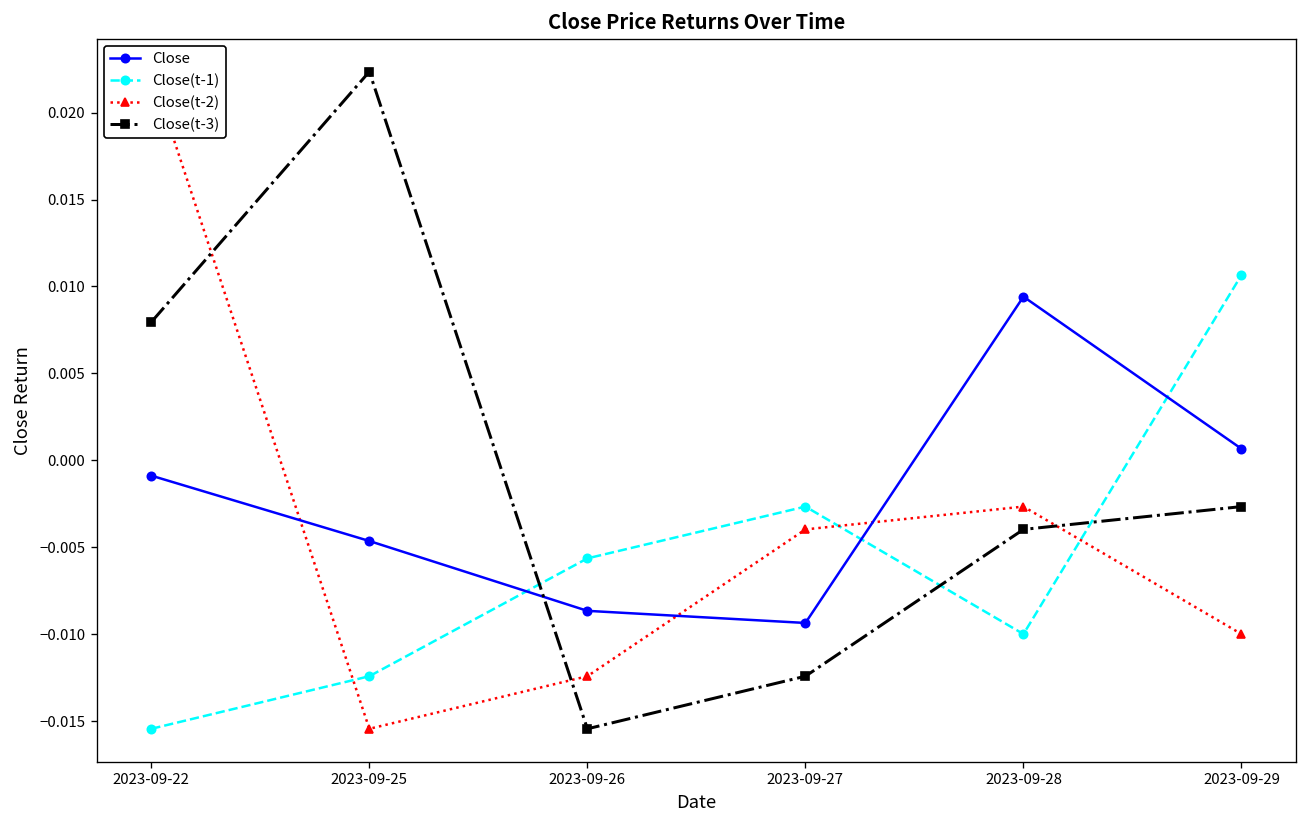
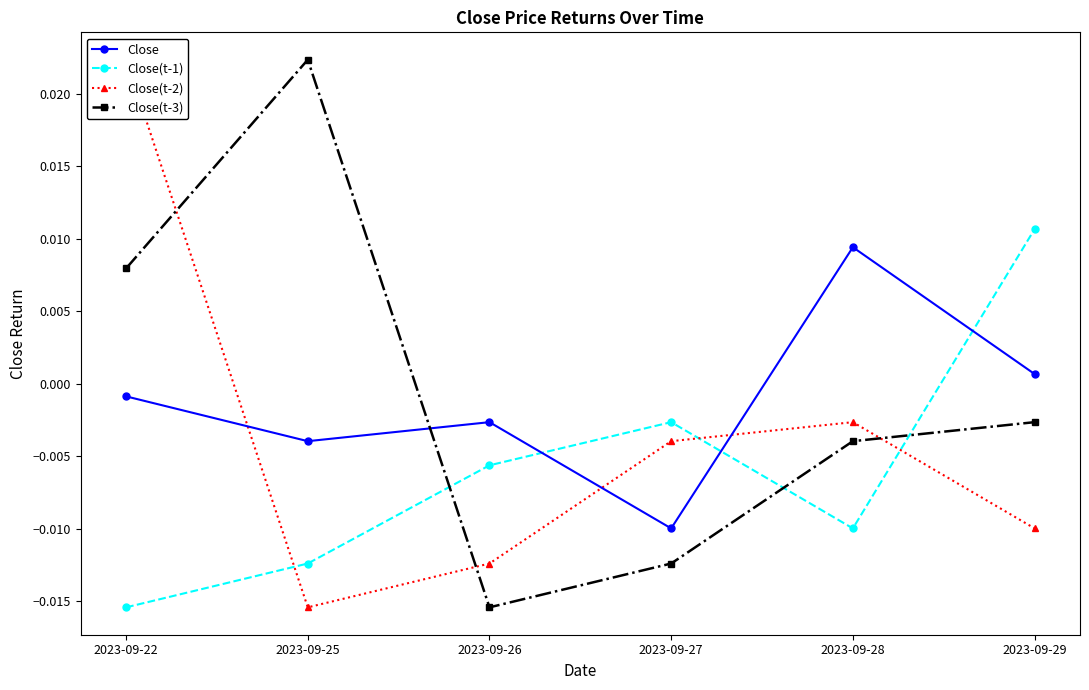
  {
    "Close": {
      "2023-09-22": -0.0009,
-     "2023-09-25": -0.0046,
-     "2023-09-26": -0.0087,
-     "2023-09-27": -0.0093,
+     "2023-09-25": -0.0040,
+     "2023-09-26": -0.0027,
+     "2023-09-27": -0.0100,
      "2023-09-28": 0.0094,
      "2023-09-29": 0.0007
    },
    "Close(t-1)": {
      "2023-09-22": -0.0154,
      "2023-09-25": -0.0124,
      "2023-09-26": -0.0056,
      "2023-09-27": -0.0027,
      "2023-09-28": -0.0100,
      "2023-09-29": 0.0107
    },
    "Close(t-2)": {
      "2023-09-25": -0.0154,
      "2023-09-26": -0.0124,
      "2023-09-27": -0.0040,
      "2023-09-28": -0.0027,
      "2023-09-29": -0.0100
    },
    "Close(t-3)": {
      "2023-09-22": 0.0080,
      "2023-09-25": 0.0224,
      "2023-09-26": -0.0154,
      "2023-09-27": -0.0124,
      "2023-09-28": -0.0040,
      "2023-09-29": -0.0027
    }
  }
